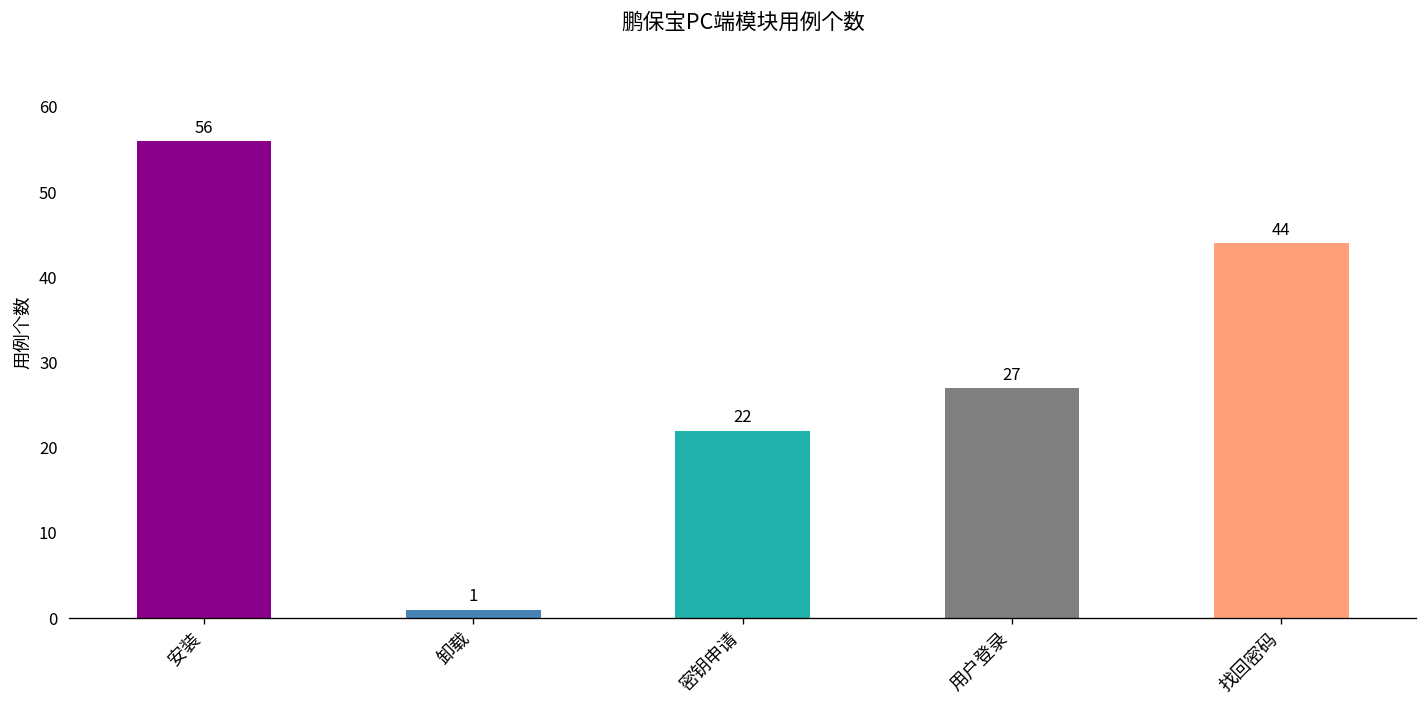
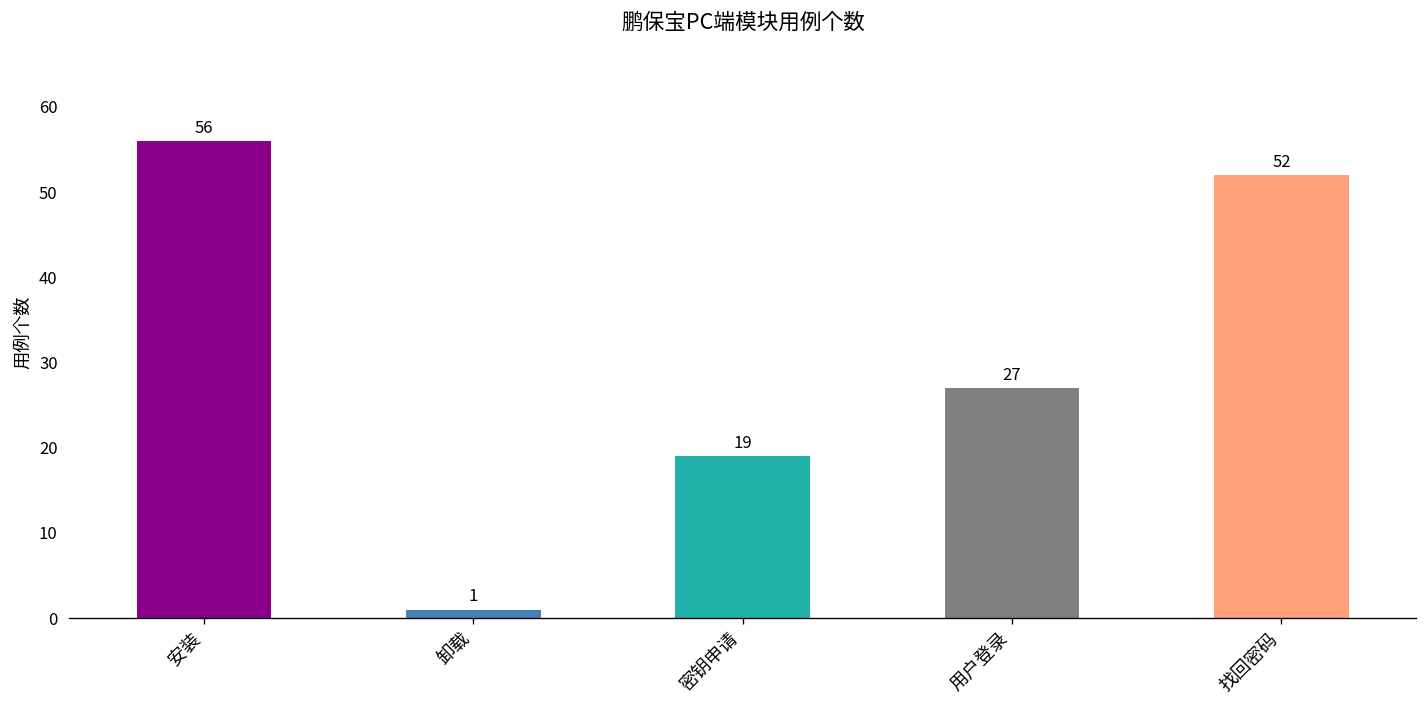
  {
    "安装": 56,
    "卸载": 1,
-   "密钥申请": 22,
+   "密钥申请": 19,
    "用户登录": 27,
-   "找回密码": 44
+   "找回密码": 52
  }
